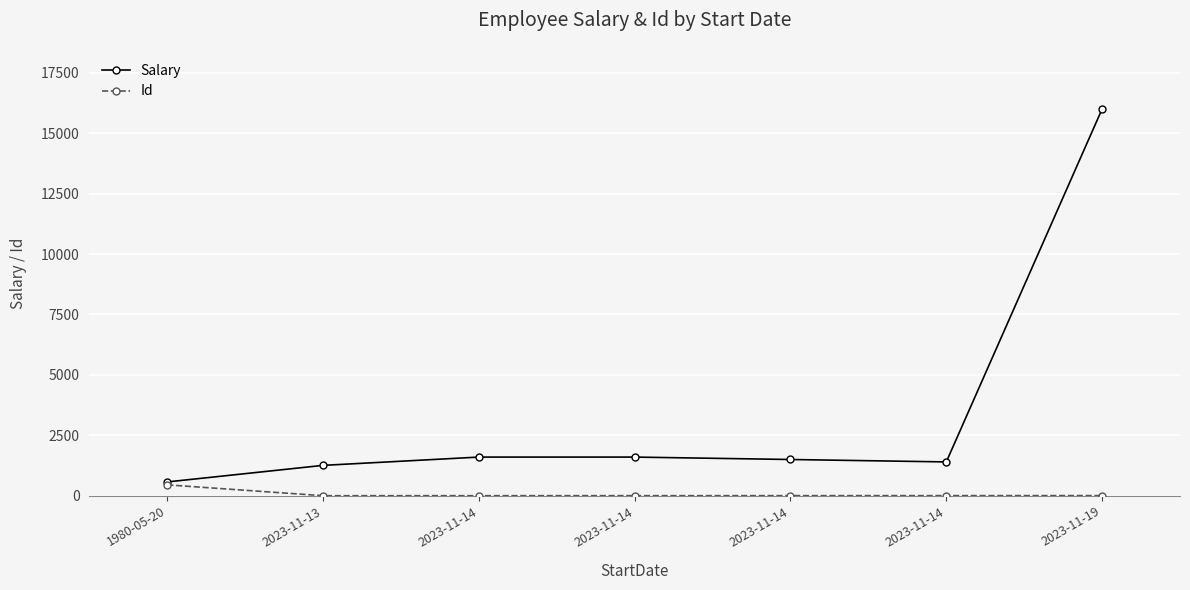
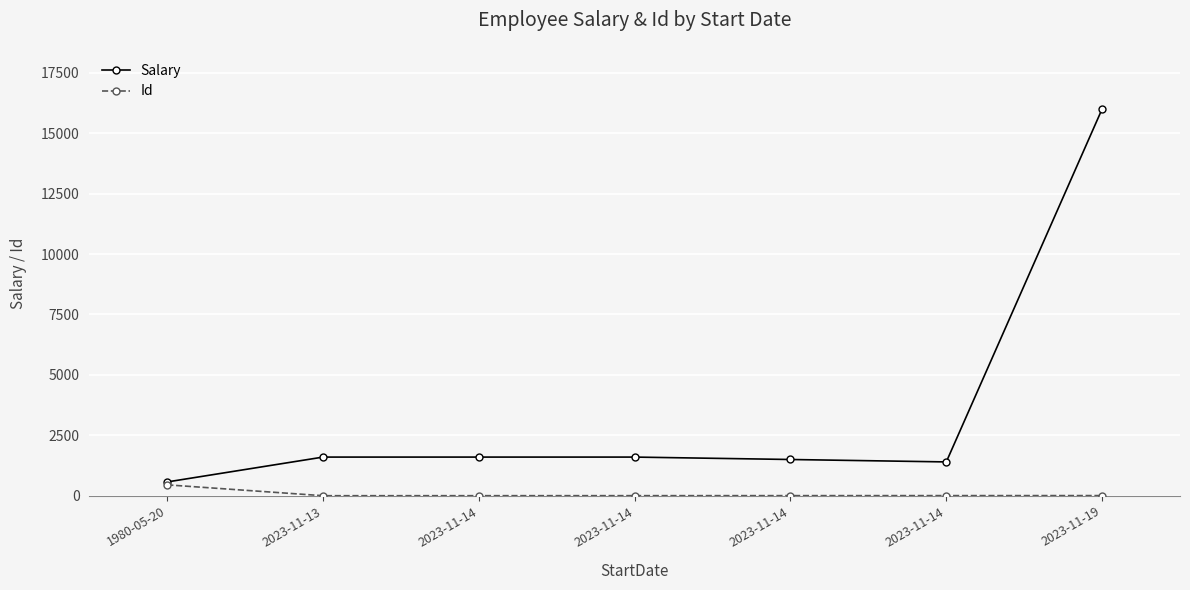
  {
    "Salary": {
      "1980-05-20": 600,
-     "2023-11-13": 1300,
+     "2023-11-13": 1600,
      "2023-11-19": 16000
    },
    "Id": {
      "1980-05-20": 500,
      "2023-11-13": 0,
      "2023-11-19": 0
    }
  }
